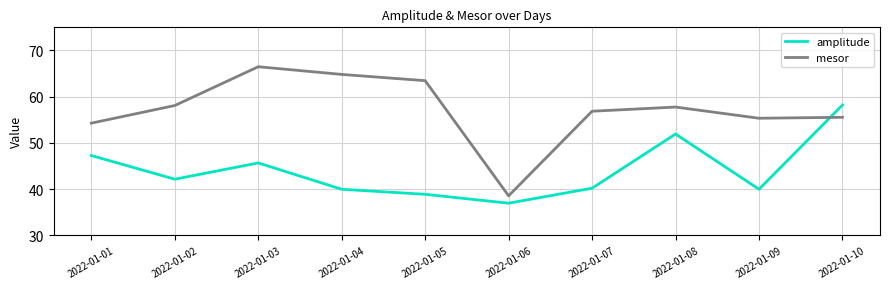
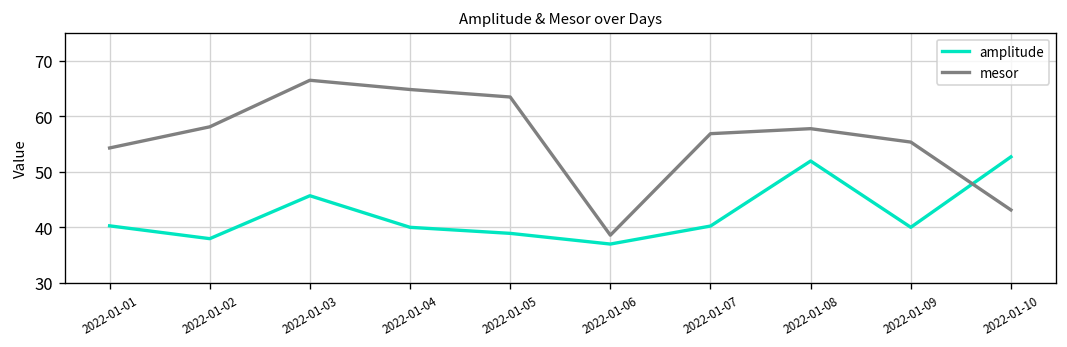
  {
    "amplitude": {
-     "2022-01-01": 47,
-     "2022-01-02": 42,
+     "2022-01-01": 40,
+     "2022-01-02": 38,
      "2022-01-03": 46,
      "2022-01-04": 40,
      "2022-01-05": 39,
      "2022-01-06": 37,
      "2022-01-07": 40,
      "2022-01-08": 52,
      "2022-01-09": 40,
-     "2022-01-10": 58
+     "2022-01-10": 53
    },
    "mesor": {
      "2022-01-01": 54,
      "2022-01-02": 58,
      "2022-01-03": 66,
      "2022-01-04": 65,
      "2022-01-05": 63,
      "2022-01-06": 39,
      "2022-01-07": 57,
      "2022-01-08": 58,
      "2022-01-09": 55,
-     "2022-01-10": 56
+     "2022-01-10": 43
    }
  }
